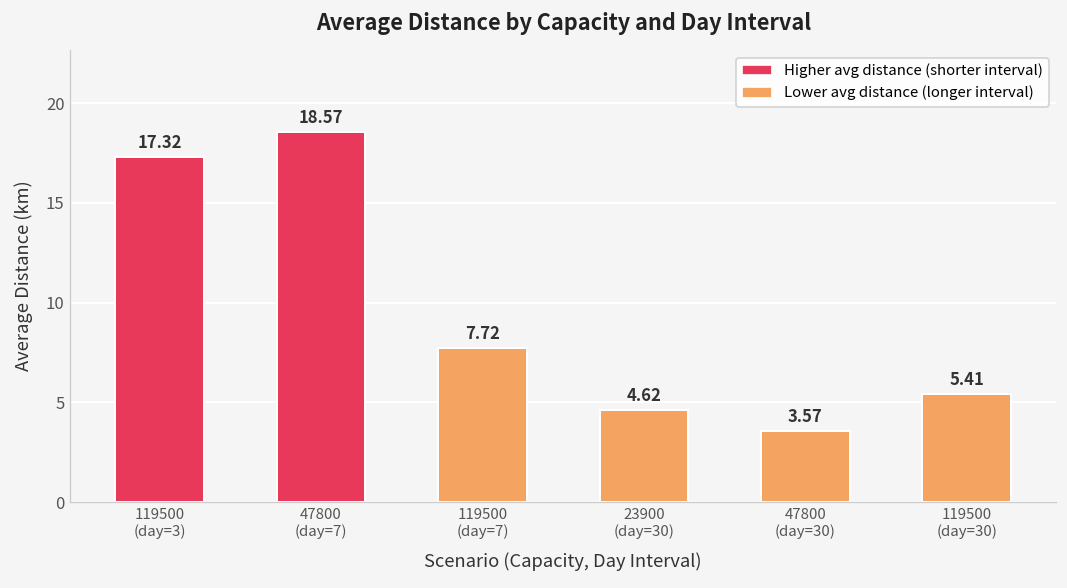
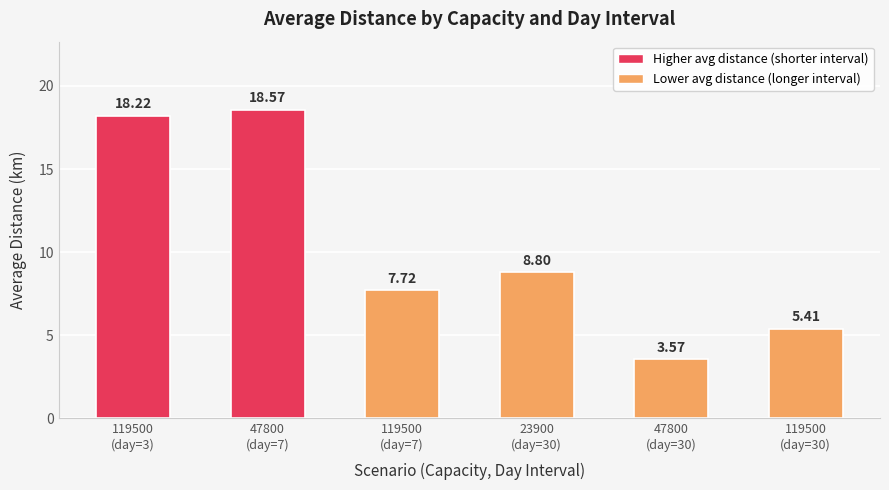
  {
-   "119500 (day=3)": 17.32,
+   "119500 (day=3)": 18.22,
    "47800 (day=7)": 18.57,
    "119500 (day=7)": 7.72,
-   "23900 (day=30)": 4.62,
+   "23900 (day=30)": 8.80,
    "47800 (day=30)": 3.57,
    "119500 (day=30)": 5.41
  }
